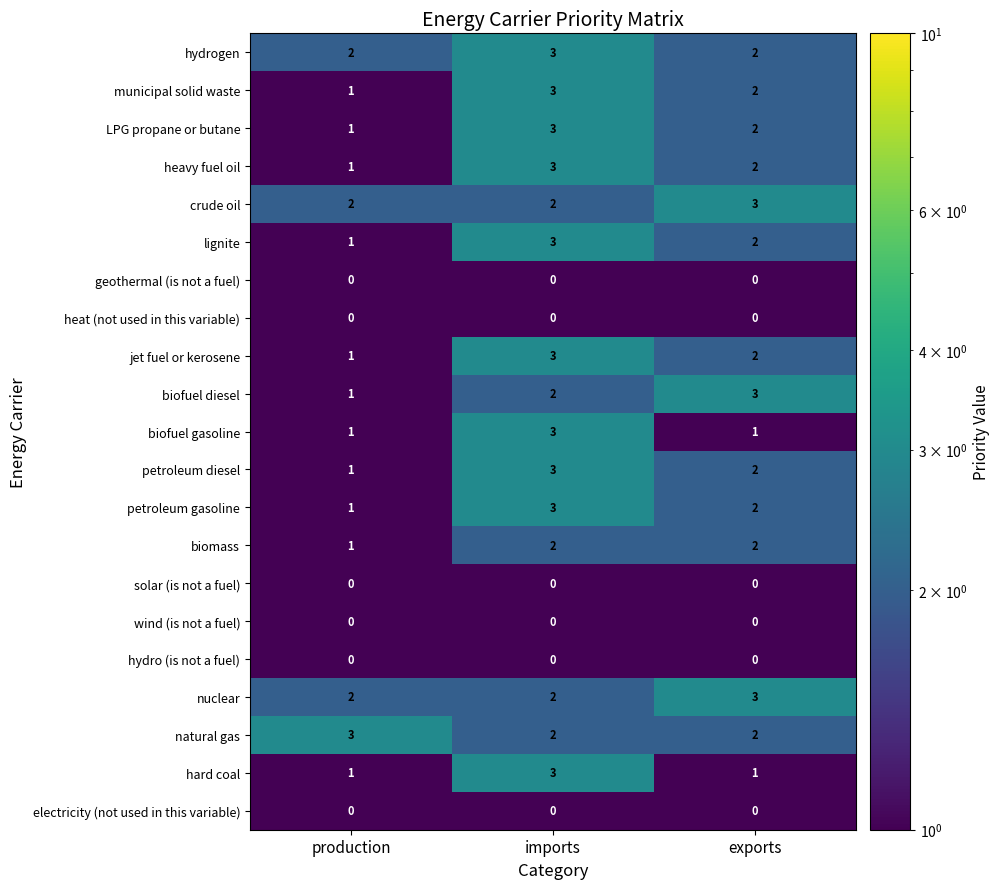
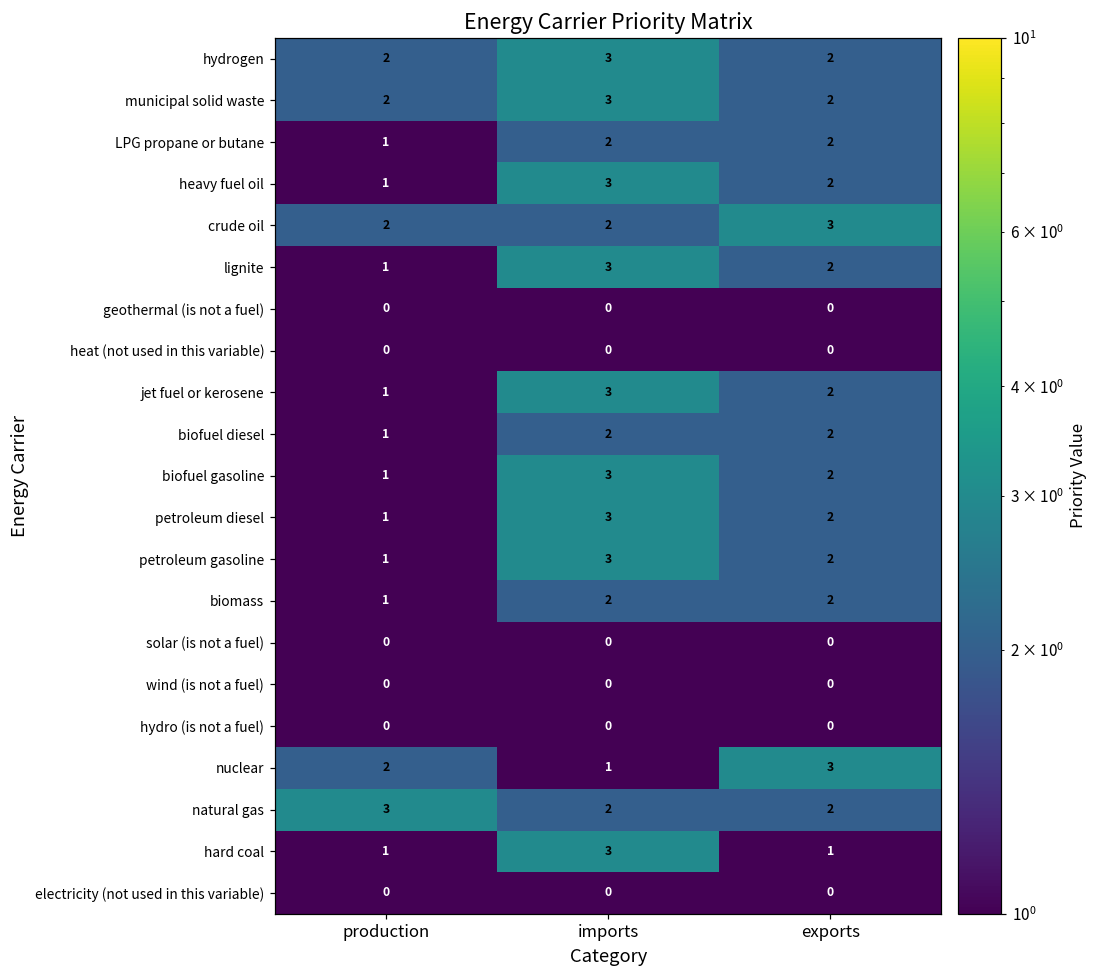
  {
    "hydrogen": {
      "production": 2,
      "imports": 3,
      "exports": 2
    },
    "municipal solid waste": {
-     "production": 1,
+     "production": 2,
      "imports": 3,
      "exports": 2
    },
    "LPG propane or butane": {
      "production": 1,
-     "imports": 3,
+     "imports": 2,
      "exports": 2
    },
    "heavy fuel oil": {
      "production": 1,
      "imports": 3,
      "exports": 2
    },
    "crude oil": {
      "production": 2,
      "imports": 2,
      "exports": 3
    },
    "lignite": {
      "production": 1,
      "imports": 3,
      "exports": 2
    },
    "geothermal (is not a fuel)": {
      "production": 0,
      "imports": 0,
      "exports": 0
    },
    "heat (not used in this variable)": {
      "production": 0,
      "imports": 0,
      "exports": 0
    },
    "jet fuel or kerosene": {
      "production": 1,
      "imports": 3,
      "exports": 2
    },
    "biofuel diesel": {
      "production": 1,
      "imports": 2,
-     "exports": 3
+     "exports": 2
    },
    "biofuel gasoline": {
      "production": 1,
      "imports": 3,
-     "exports": 1
+     "exports": 2
    },
    "petroleum diesel": {
      "production": 1,
      "imports": 3,
      "exports": 2
    },
    "petroleum gasoline": {
      "production": 1,
      "imports": 3,
      "exports": 2
    },
    "biomass": {
      "production": 1,
      "imports": 2,
      "exports": 2
    },
    "solar (is not a fuel)": {
      "production": 0,
      "imports": 0,
      "exports": 0
    },
    "wind (is not a fuel)": {
      "production": 0,
      "imports": 0,
      "exports": 0
    },
    "hydro (is not a fuel)": {
      "production": 0,
      "imports": 0,
      "exports": 0
    },
    "nuclear": {
      "production": 2,
-     "imports": 2,
+     "imports": 1,
      "exports": 3
    },
    "natural gas": {
      "production": 3,
      "imports": 2,
      "exports": 2
    },
    "hard coal": {
      "production": 1,
      "imports": 3,
      "exports": 1
    },
    "electricity (not used in this variable)": {
      "production": 0,
      "imports": 0,
      "exports": 0
    }
  }
